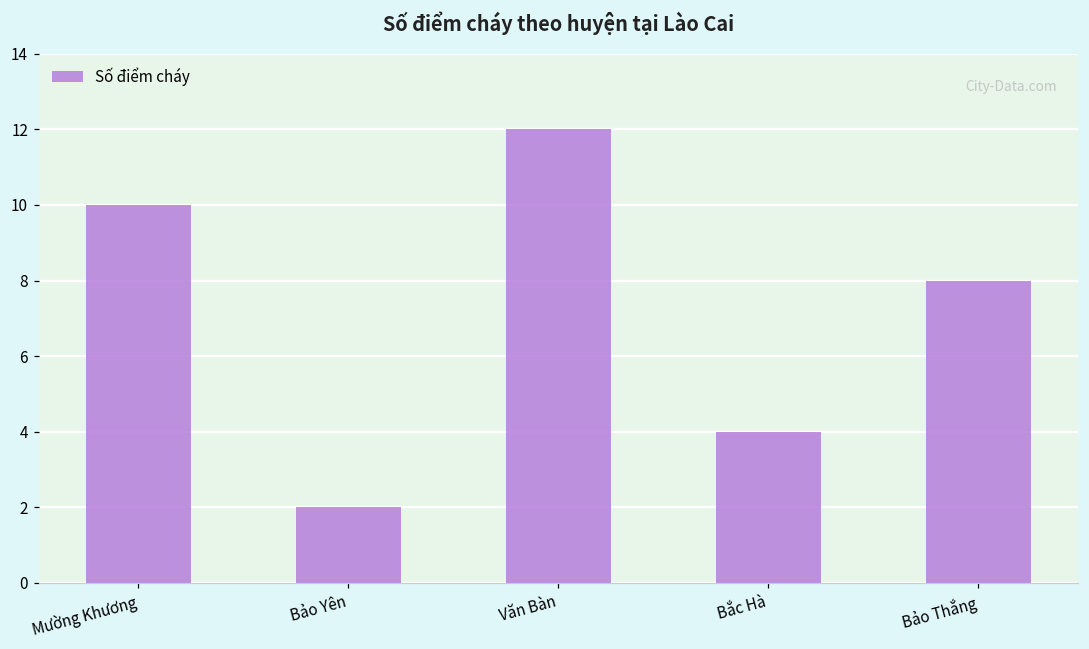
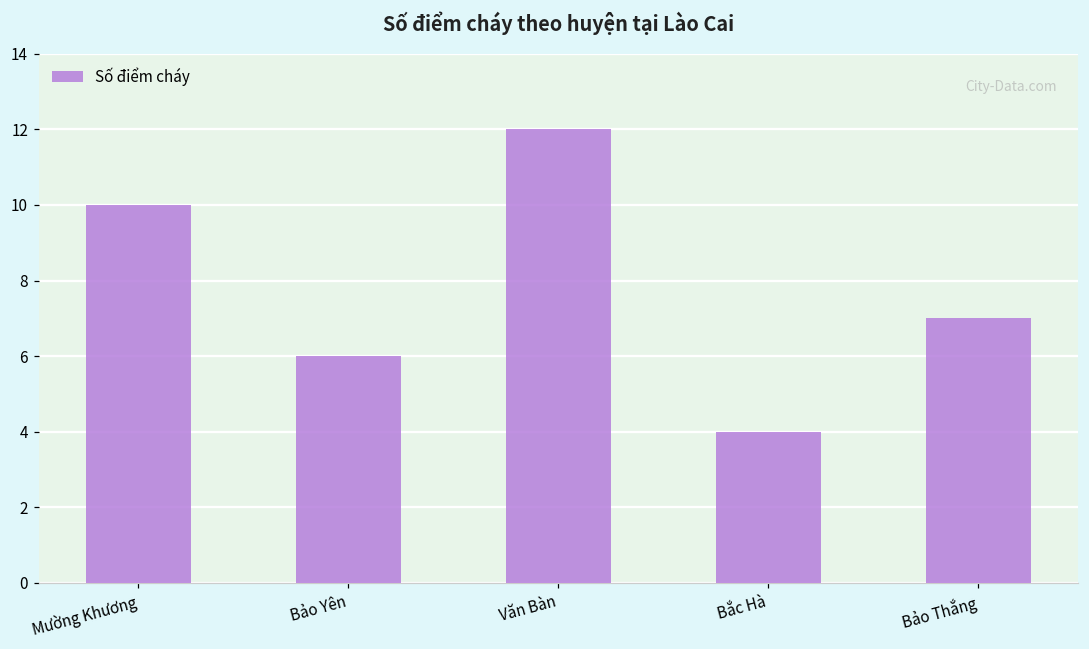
  {
    "Mường Khương": 10,
-   "Bảo Yên": 2,
+   "Bảo Yên": 6,
    "Văn Bàn": 12,
    "Bắc Hà": 4,
-   "Bảo Thắng": 8
+   "Bảo Thắng": 7
  }
